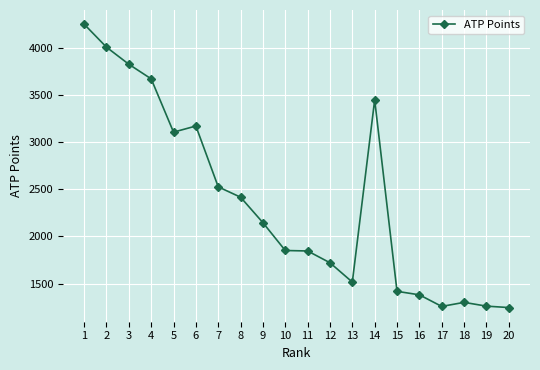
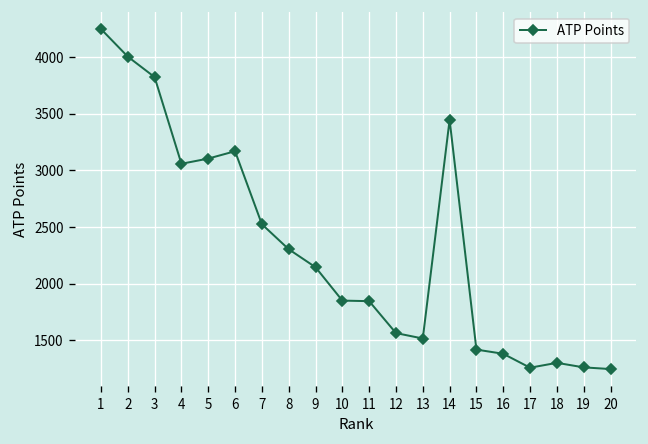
  {
    "1": 4300,
    "2": 4000,
    "3": 3800,
-   "4": 3700,
+   "4": 3100,
    "5": 3100,
    "6": 3200,
    "7": 2500,
-   "8": 2400,
+   "8": 2300,
    "9": 2100,
    "10": 1900,
    "11": 1800,
-   "12": 1700,
+   "12": 1600,
    "13": 1500,
    "14": 3400,
    "15": 1400,
    "16": 1400,
    "17": 1300,
    "18": 1300,
    "19": 1300,
    "20": 1200
  }
